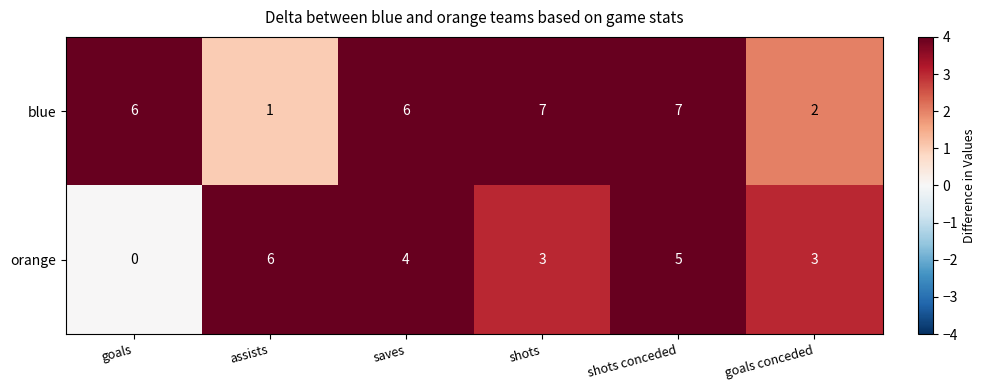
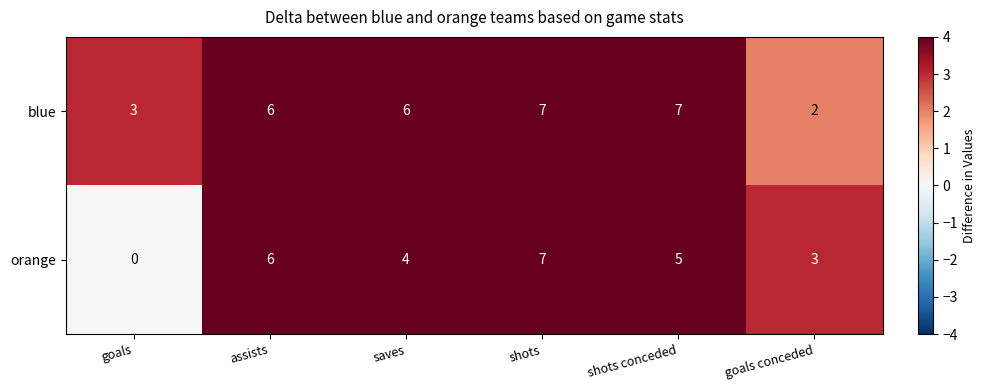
  {
    "blue": {
-     "goals": 6,
-     "assists": 1,
+     "goals": 3,
+     "assists": 6,
      "saves": 6,
      "shots": 7,
      "shots conceded": 7,
      "goals conceded": 2
    },
    "orange": {
      "goals": 0,
      "assists": 6,
      "saves": 4,
-     "shots": 3,
+     "shots": 7,
      "shots conceded": 5,
      "goals conceded": 3
    }
  }
